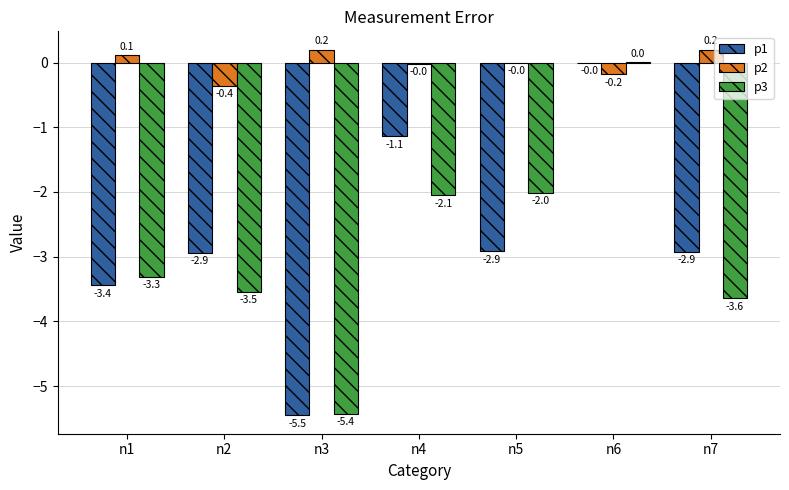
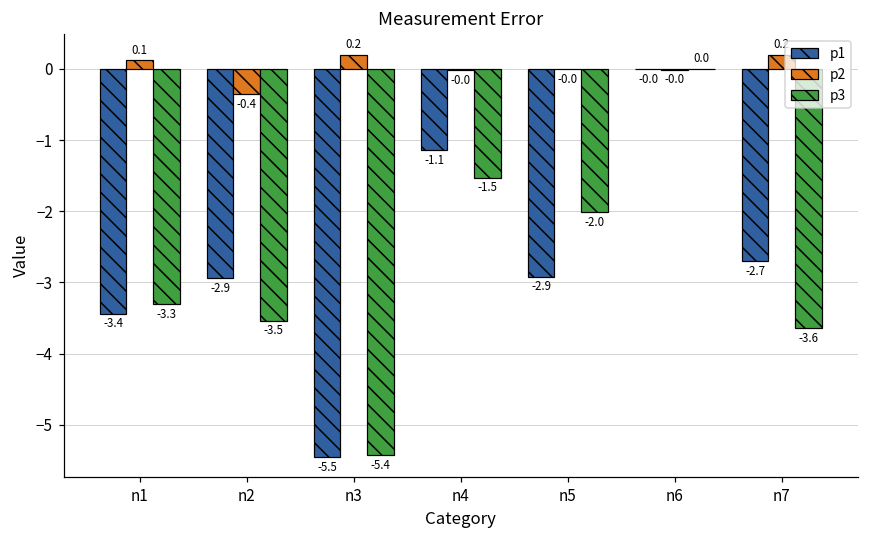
  {
    "p1": {
      "n1": -3.4,
      "n2": -2.9,
      "n3": -5.5,
      "n4": -1.1,
      "n5": -2.9,
      "n6": -0.0,
-     "n7": -2.9
+     "n7": -2.7
    },
    "p2": {
      "n1": 0.1,
      "n2": -0.4,
      "n3": 0.2,
      "n4": -0.0,
      "n5": -0.0,
-     "n6": -0.2
+     "n6": -0.0
    },
    "p3": {
      "n1": -3.3,
      "n2": -3.5,
      "n3": -5.4,
-     "n4": -2.1,
+     "n4": -1.5,
      "n5": -2.0,
      "n6": 0.0,
      "n7": -3.6
    }
  }
